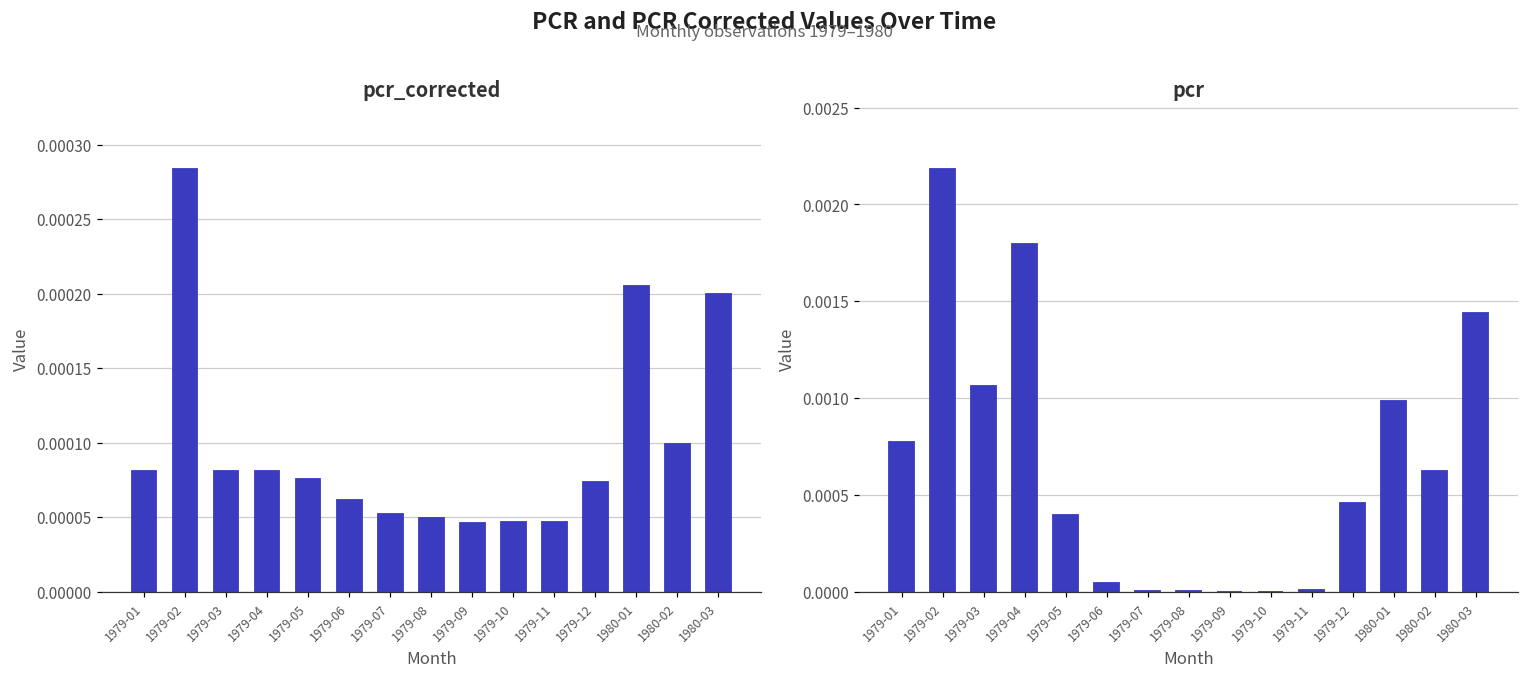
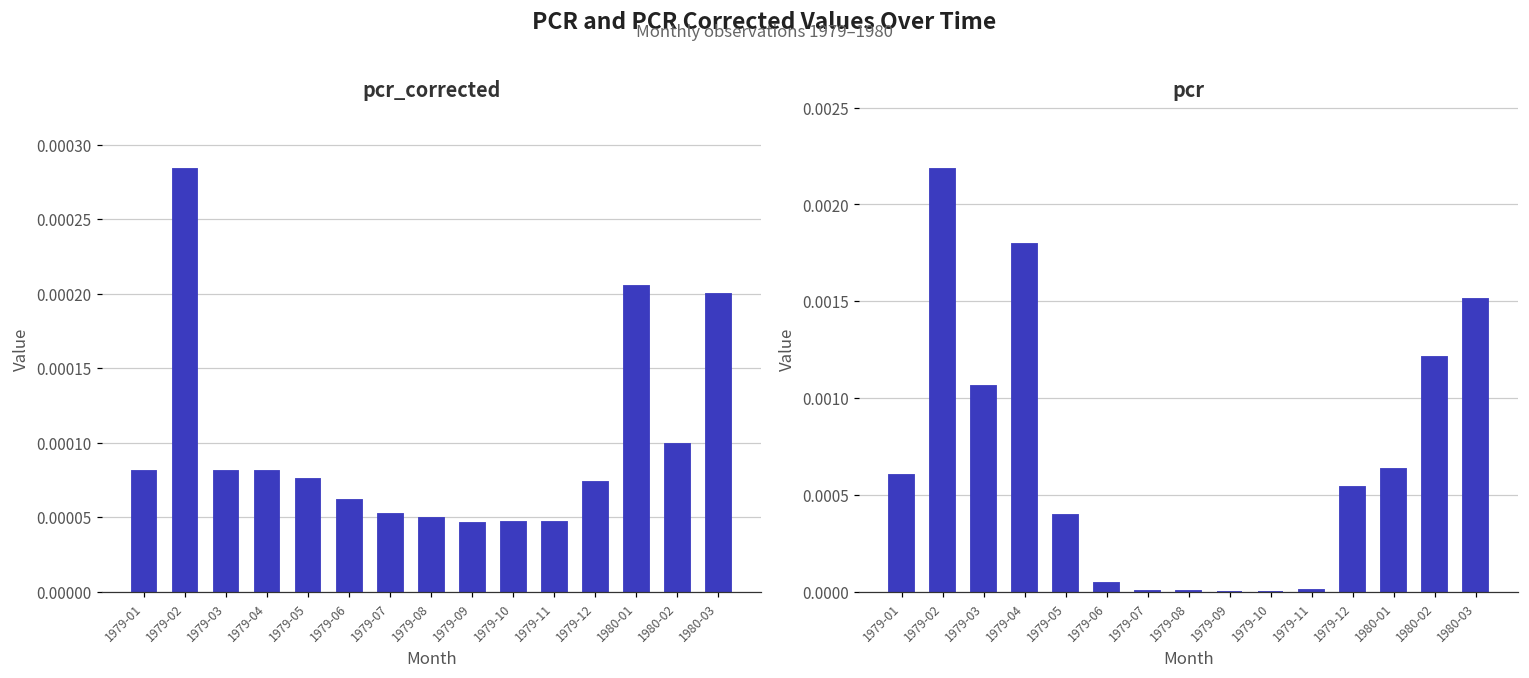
  {
    "pcr_corrected": {
      "1979-01": 0.000081,
      "1979-02": 0.000284,
      "1979-03": 0.000081,
      "1979-04": 0.000081,
      "1979-05": 0.000075,
      "1979-06": 0.000062,
      "1979-07": 0.000052,
      "1979-08": 0.000049,
      "1979-09": 0.000046,
      "1979-10": 0.000047,
      "1979-11": 0.000047,
      "1979-12": 0.000074,
      "1980-01": 0.000205,
      "1980-02": 0.000099,
      "1980-03": 0.000200
    },
    "pcr": {
-     "1979-01": 0.00077,
+     "1979-01": 0.00060,
      "1979-02": 0.00218,
      "1979-03": 0.00106,
      "1979-04": 0.00180,
      "1979-05": 0.00039,
      "1979-06": 0.00004,
-     "1979-12": 0.00046,
-     "1980-01": 0.00099,
-     "1980-02": 0.00062,
-     "1980-03": 0.00144
+     "1979-12": 0.00054,
+     "1980-01": 0.00064,
+     "1980-02": 0.00121,
+     "1980-03": 0.00151
    }
  }
